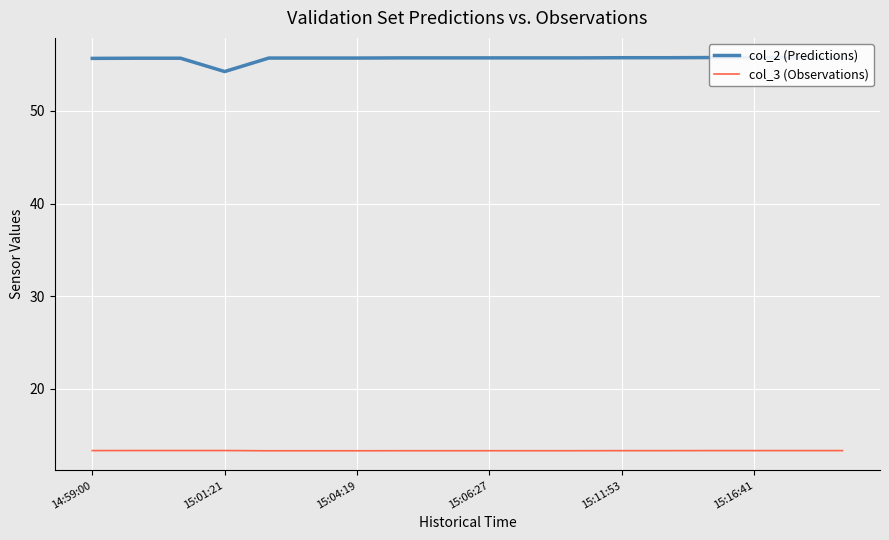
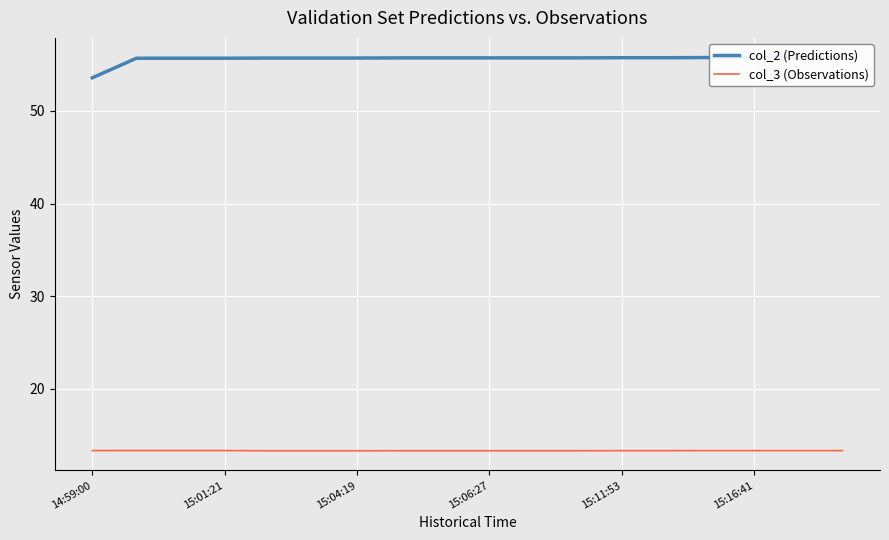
  {
    "col_2 (Predictions)": {
-     "14:59:00": 56,
-     "15:01:21": 54,
+     "14:59:00": 54,
+     "15:01:21": 56,
      "15:04:19": 56,
      "15:06:27": 56,
      "15:11:53": 56
    },
    "col_3 (Observations)": {
      "14:59:00": 13,
      "15:01:21": 13,
      "15:04:19": 13,
      "15:06:27": 13,
      "15:11:53": 13,
      "15:16:41": 13
    }
  }
